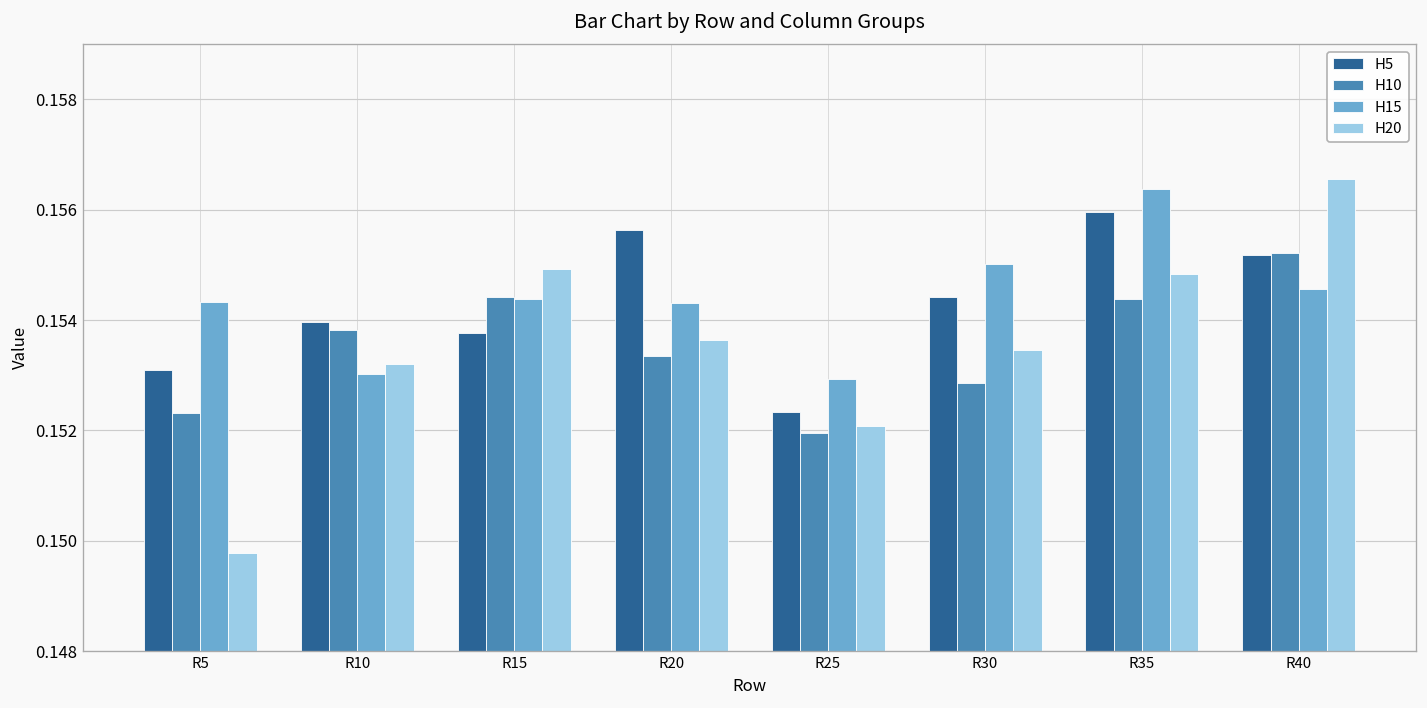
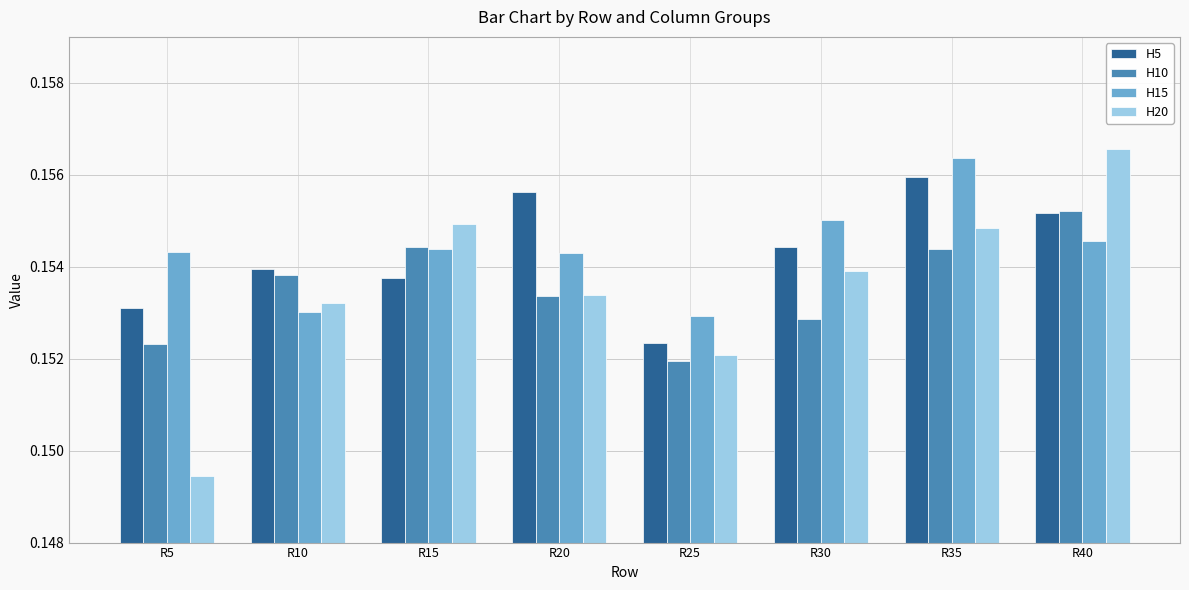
  {
    "H20": {
-     "R5": 0.1498,
+     "R5": 0.1494,
      "R10": 0.1532,
      "R15": 0.1549,
-     "R20": 0.1536,
+     "R20": 0.1534,
      "R25": 0.1521,
-     "R30": 0.1535,
+     "R30": 0.1539,
      "R35": 0.1548,
      "R40": 0.1566
    }
  }
